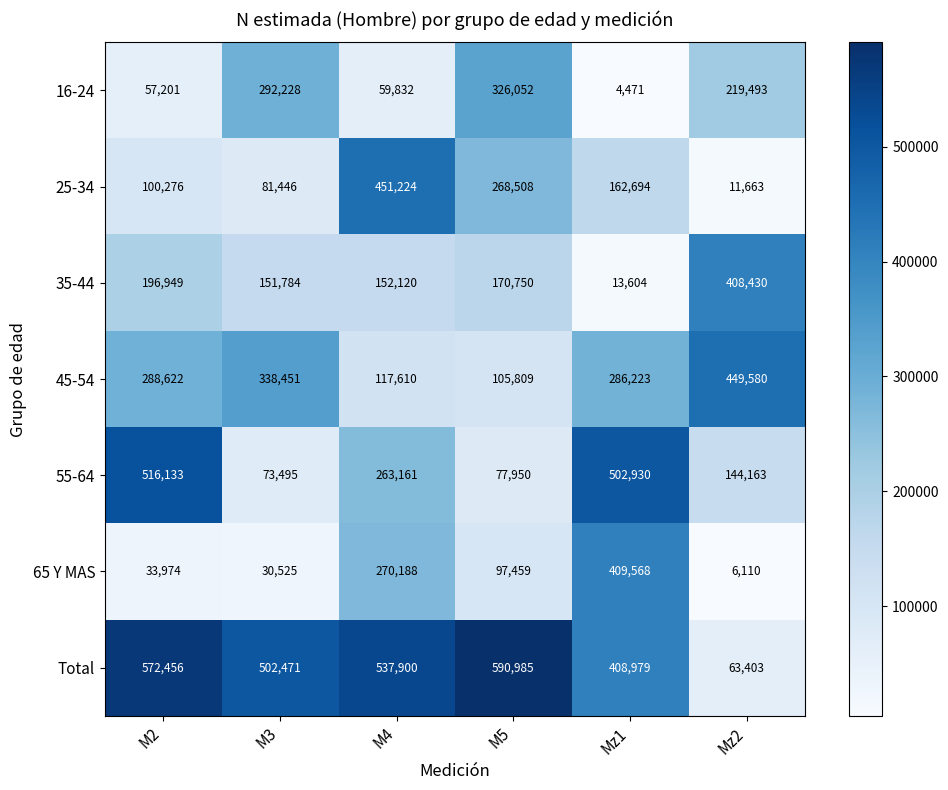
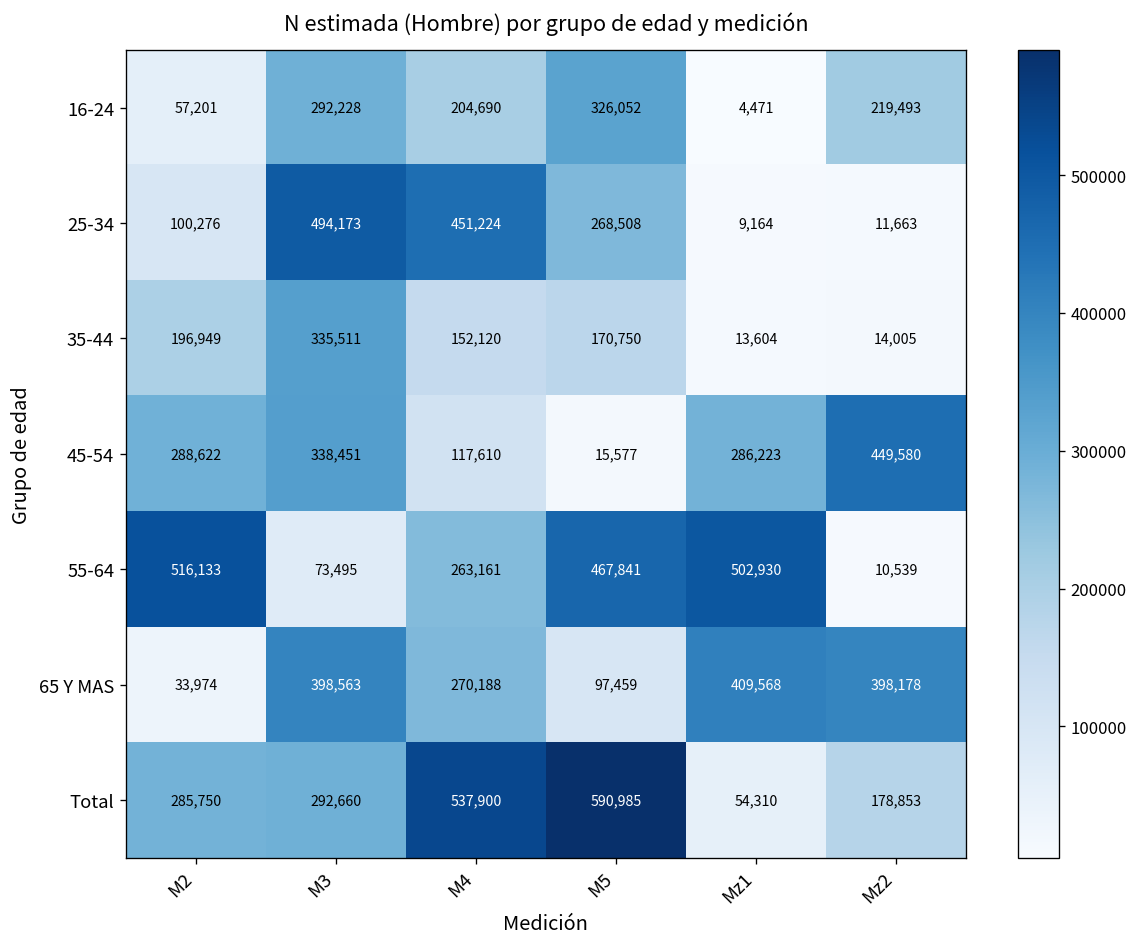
  {
    "16-24": {
      "M2": "57,201",
      "M3": "292,228",
-     "M4": "59,832",
+     "M4": "204,690",
      "M5": "326,052",
      "Mz1": "4,471",
      "Mz2": "219,493"
    },
    "25-34": {
      "M2": "100,276",
-     "M3": "81,446",
+     "M3": "494,173",
      "M4": "451,224",
      "M5": "268,508",
-     "Mz1": "162,694",
+     "Mz1": "9,164",
      "Mz2": "11,663"
    },
    "35-44": {
      "M2": "196,949",
-     "M3": "151,784",
+     "M3": "335,511",
      "M4": "152,120",
      "M5": "170,750",
      "Mz1": "13,604",
-     "Mz2": "408,430"
+     "Mz2": "14,005"
    },
    "45-54": {
      "M2": "288,622",
      "M3": "338,451",
      "M4": "117,610",
-     "M5": "105,809",
+     "M5": "15,577",
      "Mz1": "286,223",
      "Mz2": "449,580"
    },
    "55-64": {
      "M2": "516,133",
      "M3": "73,495",
      "M4": "263,161",
-     "M5": "77,950",
+     "M5": "467,841",
      "Mz1": "502,930",
-     "Mz2": "144,163"
+     "Mz2": "10,539"
    },
    "65 Y MAS": {
      "M2": "33,974",
-     "M3": "30,525",
+     "M3": "398,563",
      "M4": "270,188",
      "M5": "97,459",
      "Mz1": "409,568",
-     "Mz2": "6,110"
+     "Mz2": "398,178"
    },
    "Total": {
-     "M2": "572,456",
-     "M3": "502,471",
+     "M2": "285,750",
+     "M3": "292,660",
      "M4": "537,900",
      "M5": "590,985",
-     "Mz1": "408,979",
-     "Mz2": "63,403"
+     "Mz1": "54,310",
+     "Mz2": "178,853"
    }
  }
